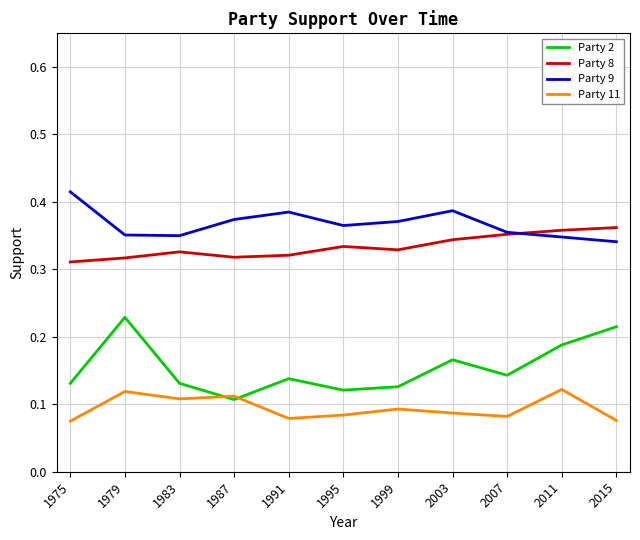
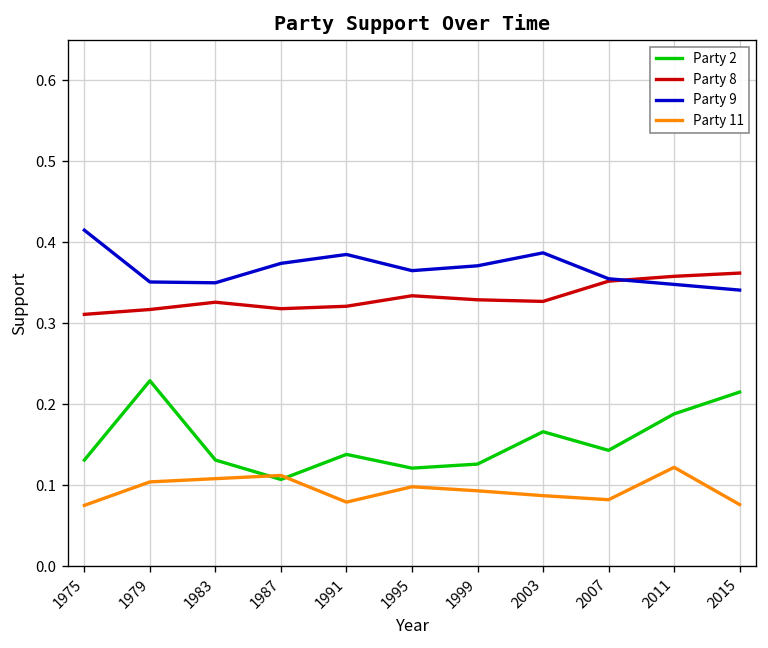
  {
    "Party 2": {
      "1975": 0.13,
      "1979": 0.23,
      "1983": 0.13,
      "1987": 0.11,
      "1991": 0.14,
      "1995": 0.12,
      "1999": 0.13,
      "2003": 0.17,
      "2007": 0.14,
      "2011": 0.19,
      "2015": 0.22
    },
    "Party 8": {
      "1975": 0.31,
      "1979": 0.32,
      "1983": 0.33,
      "1987": 0.32,
      "1991": 0.32,
      "1995": 0.33,
      "1999": 0.33,
-     "2003": 0.34,
+     "2003": 0.33,
      "2011": 0.36,
      "2015": 0.36
    },
    "Party 9": {
      "1975": 0.42,
      "1979": 0.35,
      "1983": 0.35,
      "1987": 0.37,
      "1991": 0.39,
      "1995": 0.37,
      "1999": 0.37,
      "2003": 0.39,
      "2011": 0.35,
      "2015": 0.34
    },
    "Party 11": {
      "1975": 0.08,
-     "1979": 0.12,
+     "1979": 0.10,
      "1983": 0.11,
      "1987": 0.11,
      "1991": 0.08,
-     "1995": 0.08,
+     "1995": 0.10,
      "1999": 0.09,
      "2003": 0.09,
      "2007": 0.08,
      "2011": 0.12,
      "2015": 0.08
    }
  }
